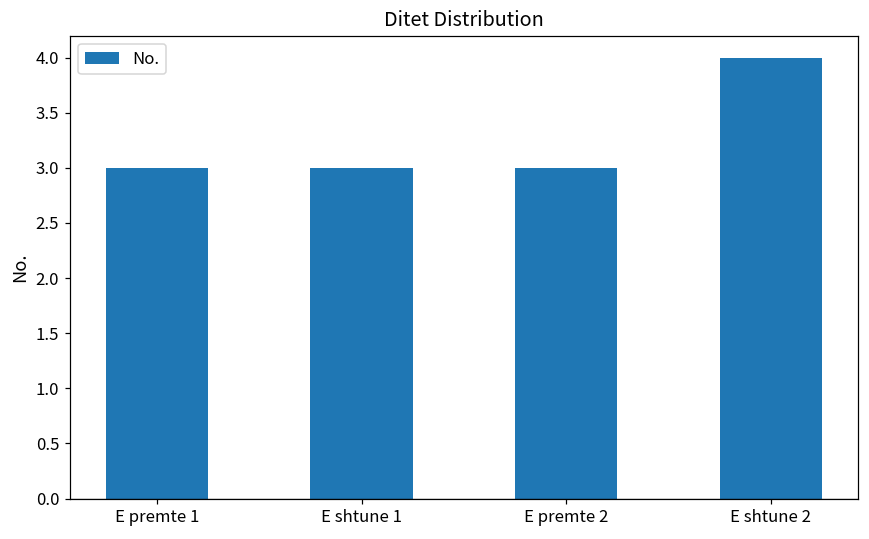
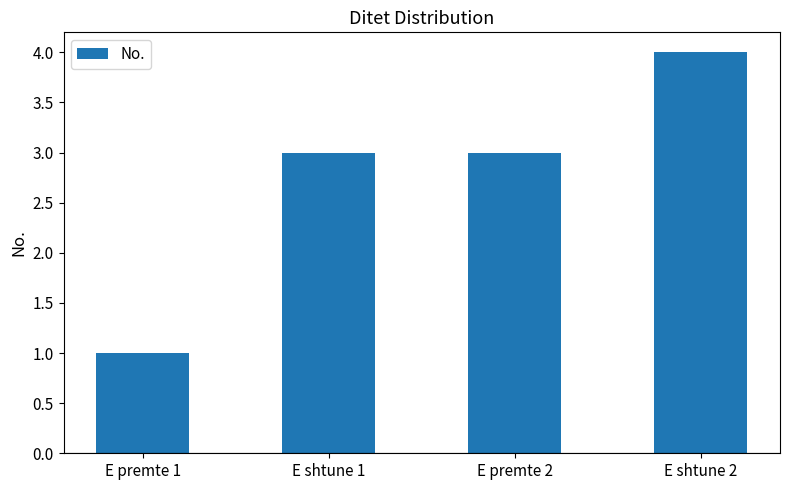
  {
-   "E premte 1": 3,
+   "E premte 1": 1,
    "E shtune 1": 3,
    "E premte 2": 3,
    "E shtune 2": 4
  }
